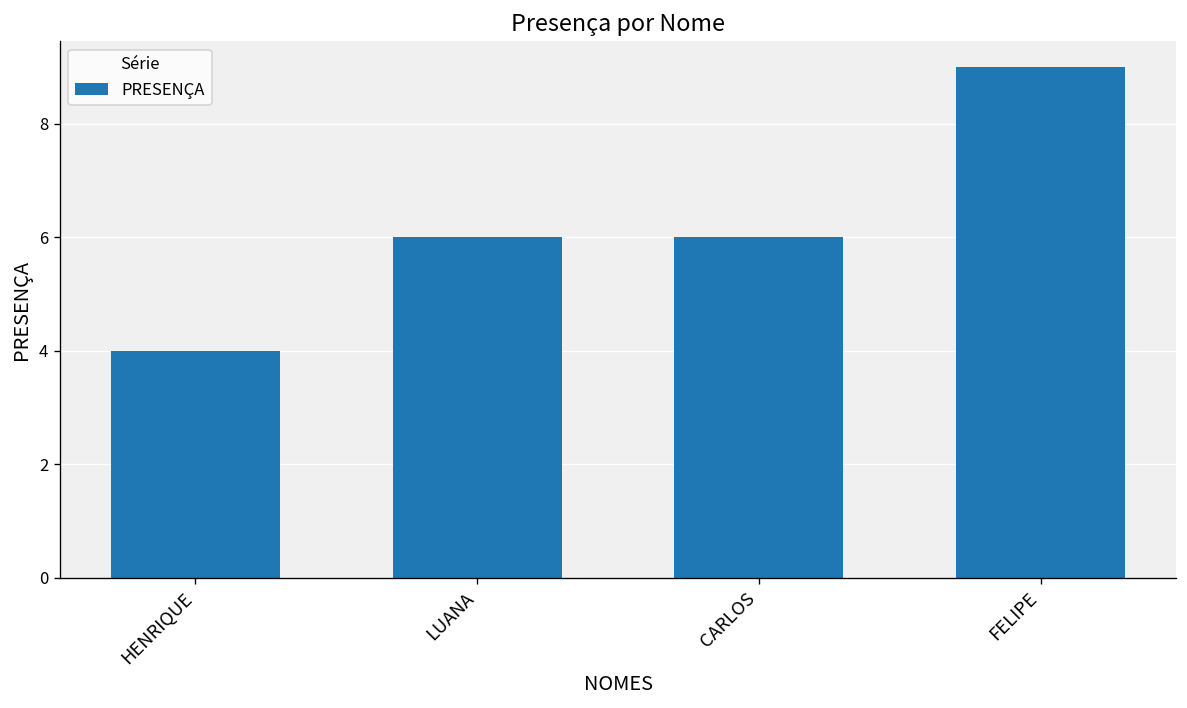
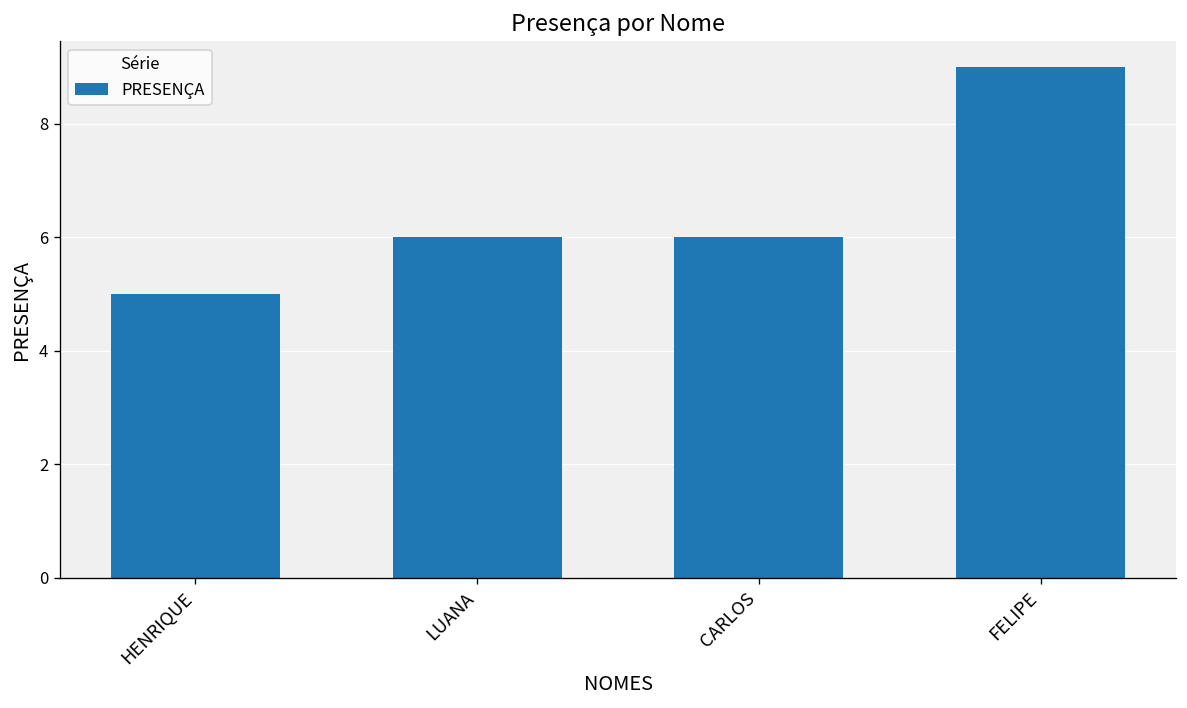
  {
-   "HENRIQUE": 4,
+   "HENRIQUE": 5,
    "LUANA": 6,
    "CARLOS": 6,
    "FELIPE": 9
  }
